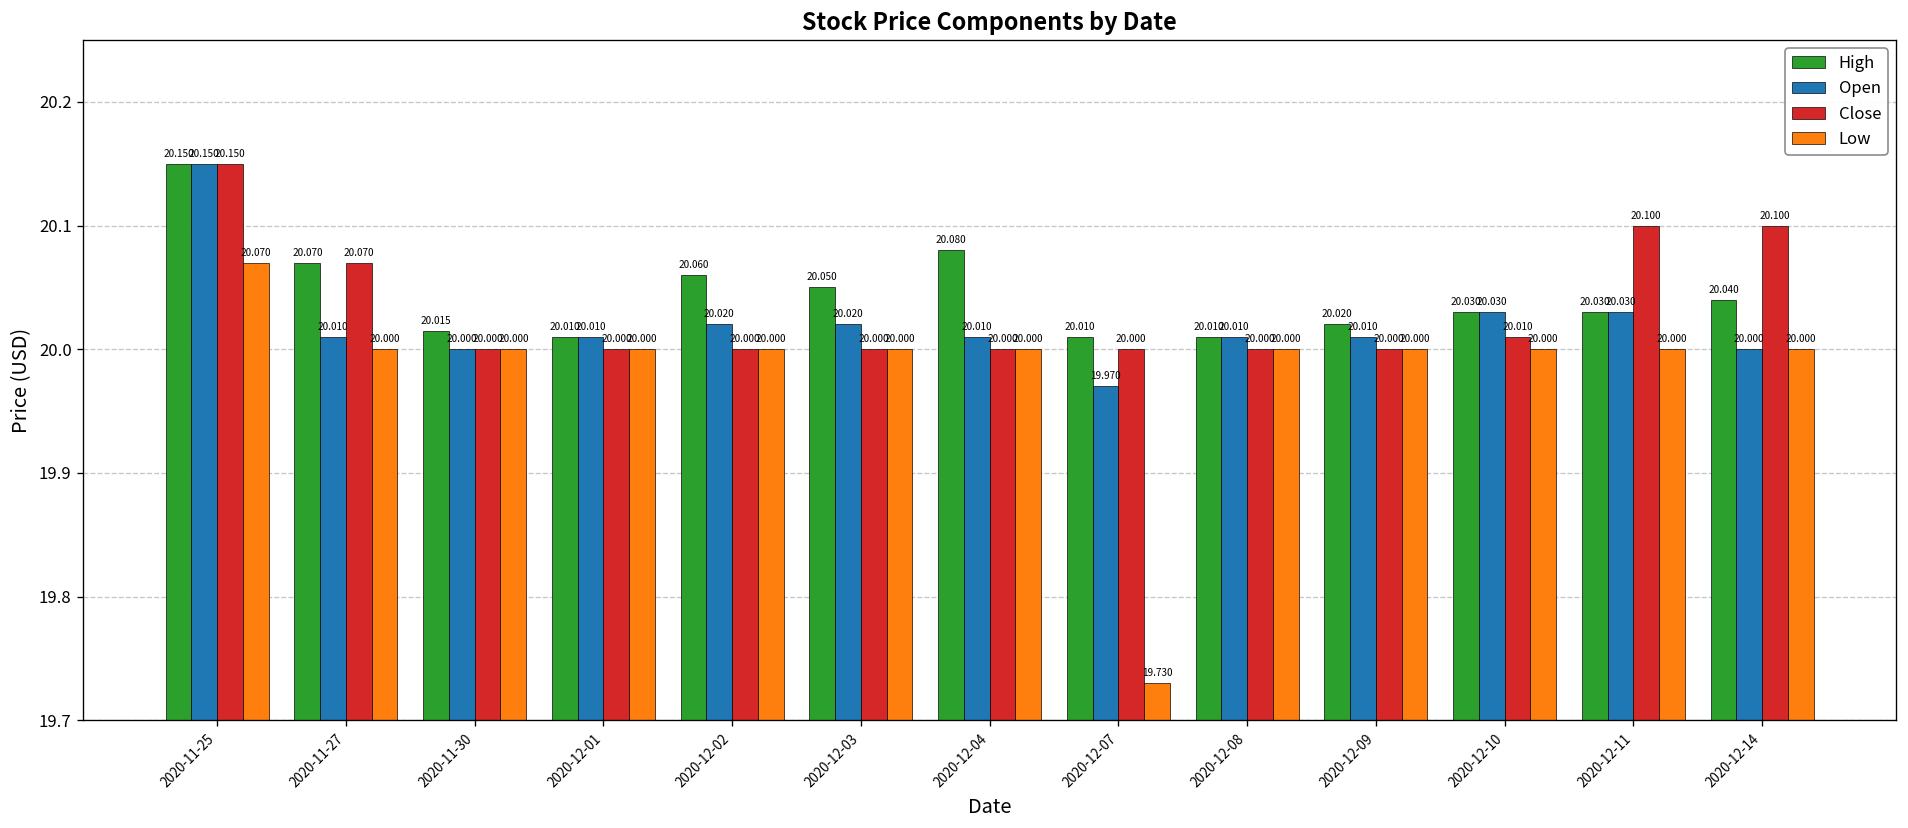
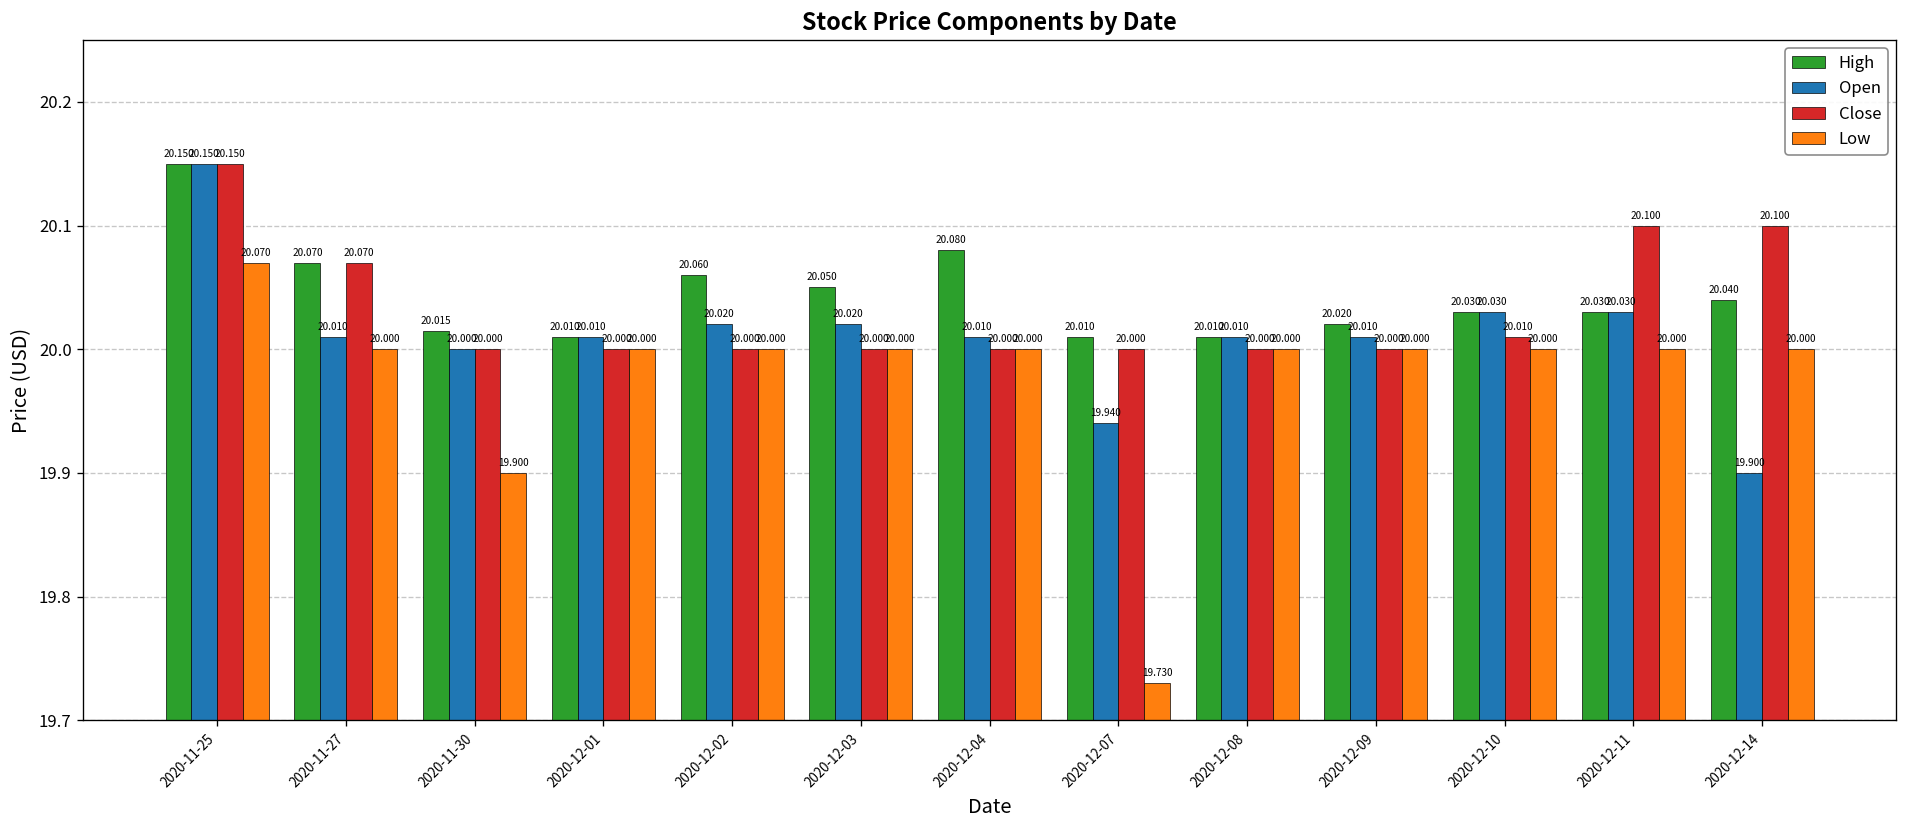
  {
    "High": {
      "2020-11-27": 20.070,
      "2020-11-30": 20.015,
      "2020-12-01": 20.010,
      "2020-12-02": 20.060,
      "2020-12-03": 20.050,
      "2020-12-04": 20.080,
      "2020-12-07": 20.010,
      "2020-12-08": 20.010,
      "2020-12-09": 20.020,
      "2020-12-10": 20.030,
      "2020-12-11": 20.030,
      "2020-12-14": 20.040
    },
    "Open": {
      "2020-11-27": 20.010,
      "2020-11-30": 20.000,
      "2020-12-01": 20.010,
      "2020-12-02": 20.020,
      "2020-12-03": 20.020,
      "2020-12-04": 20.010,
-     "2020-12-07": 19.970,
+     "2020-12-07": 19.940,
      "2020-12-08": 20.010,
      "2020-12-09": 20.010,
      "2020-12-10": 20.030,
      "2020-12-11": 20.030,
-     "2020-12-14": 20.000
+     "2020-12-14": 19.900
    },
    "Close": {
      "2020-11-27": 20.070,
      "2020-11-30": 20.000,
      "2020-12-01": 20.000,
      "2020-12-02": 20.000,
      "2020-12-03": 20.000,
      "2020-12-04": 20.000,
      "2020-12-07": 20.000,
      "2020-12-08": 20.000,
      "2020-12-09": 20.000,
      "2020-12-10": 20.010,
      "2020-12-11": 20.100,
      "2020-12-14": 20.100
    },
    "Low": {
      "2020-11-25": 20.070,
      "2020-11-27": 20.000,
-     "2020-11-30": 20.000,
+     "2020-11-30": 19.900,
      "2020-12-01": 20.000,
      "2020-12-02": 20.000,
      "2020-12-03": 20.000,
      "2020-12-04": 20.000,
      "2020-12-07": 19.730,
      "2020-12-08": 20.000,
      "2020-12-09": 20.000,
      "2020-12-10": 20.000,
      "2020-12-11": 20.000,
      "2020-12-14": 20.000
    }
  }
